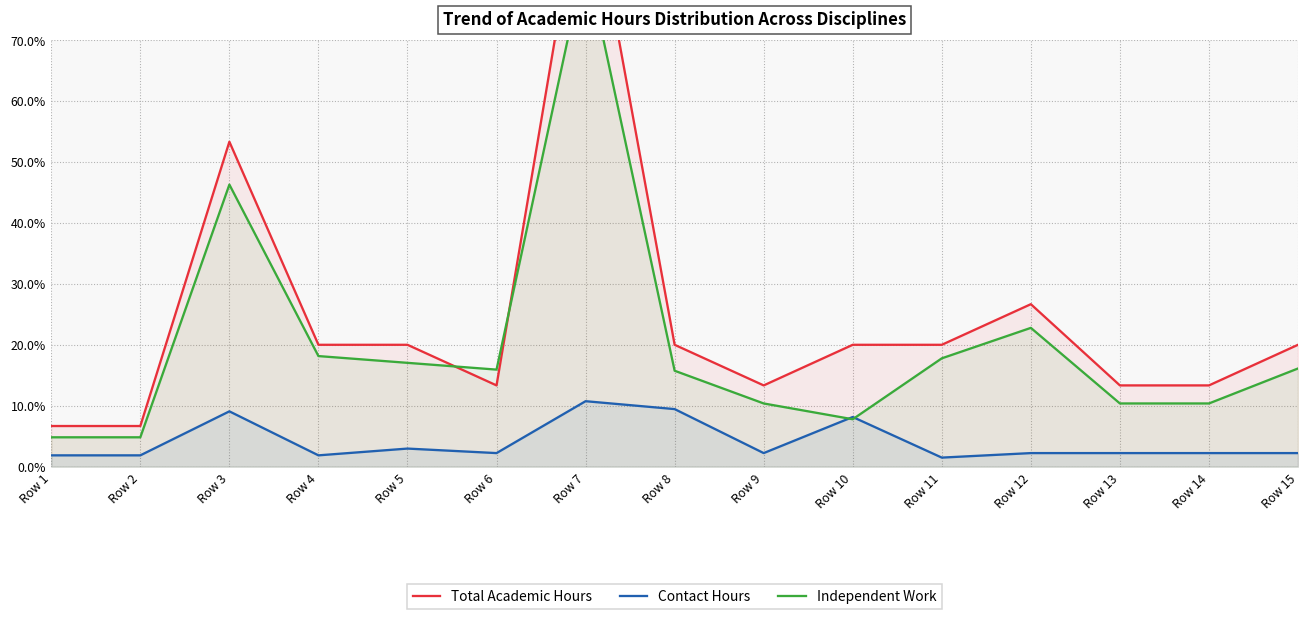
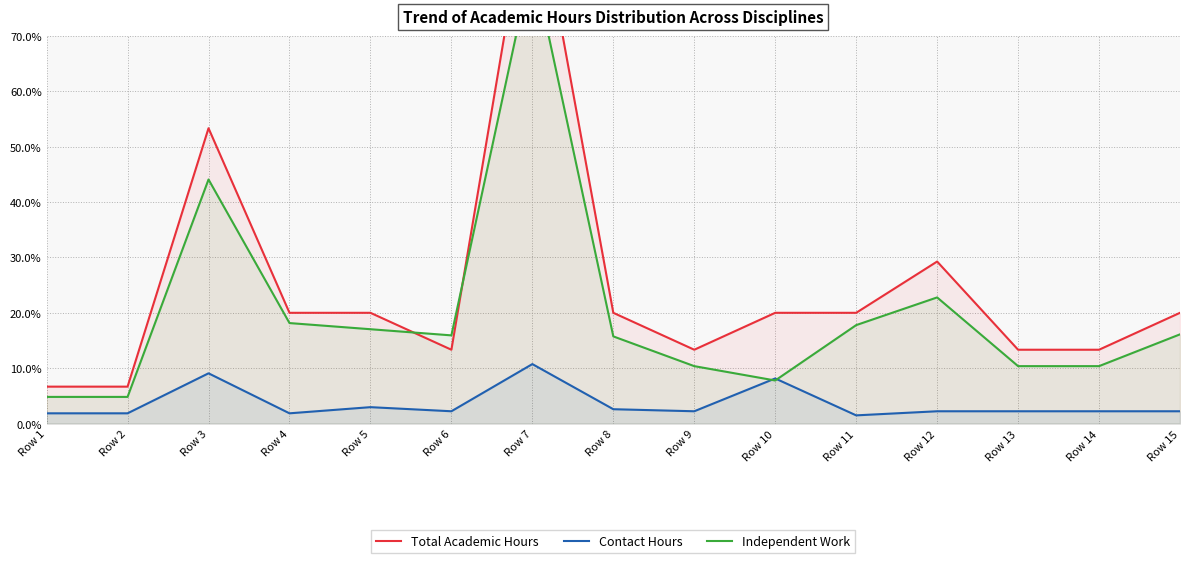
  {
    "Total Academic Hours": {
      "Row 1": "7%",
      "Row 2": "7%",
      "Row 3": "53%",
      "Row 4": "20%",
      "Row 5": "20%",
      "Row 6": "13%",
      "Row 8": "20%",
      "Row 9": "13%",
      "Row 10": "20%",
      "Row 11": "20%",
-     "Row 12": "27%",
+     "Row 12": "29%",
      "Row 13": "13%",
      "Row 14": "13%",
      "Row 15": "20%"
    },
    "Contact Hours": {
      "Row 1": "2%",
      "Row 2": "2%",
      "Row 3": "9%",
      "Row 4": "2%",
      "Row 5": "3%",
      "Row 6": "2%",
      "Row 7": "11%",
-     "Row 8": "9%",
+     "Row 8": "3%",
      "Row 9": "2%",
      "Row 11": "1%",
      "Row 12": "2%",
      "Row 13": "2%",
      "Row 14": "2%",
      "Row 15": "2%"
    },
    "Independent Work": {
      "Row 1": "5%",
      "Row 2": "5%",
-     "Row 3": "46%",
+     "Row 3": "44%",
      "Row 4": "18%",
      "Row 5": "17%",
      "Row 6": "16%",
      "Row 8": "16%",
      "Row 9": "10%",
      "Row 11": "18%",
      "Row 12": "23%",
      "Row 13": "10%",
      "Row 14": "10%",
      "Row 15": "16%"
    }
  }
